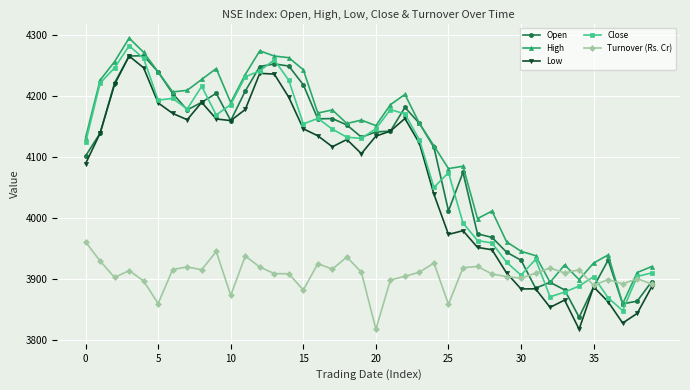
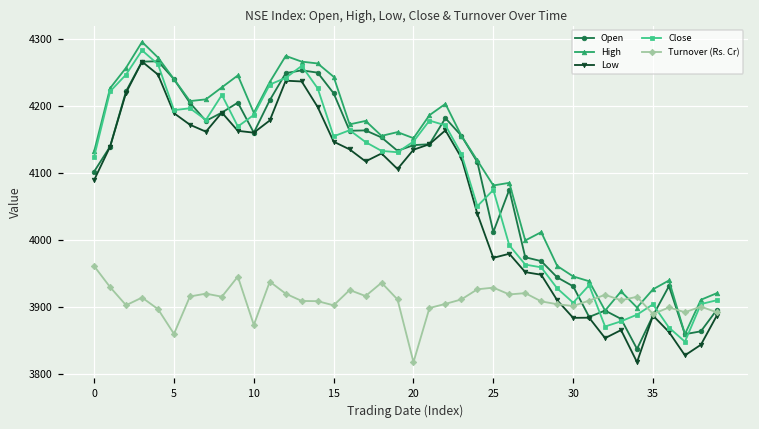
  {
    "Turnover (Rs. Cr)": {
      "0": 3960,
      "5": 3860,
      "10": 3870,
-     "15": 3880,
+     "15": 3900,
      "20": 3820,
-     "25": 3860,
+     "25": 3930,
      "30": 3900
    }
  }
